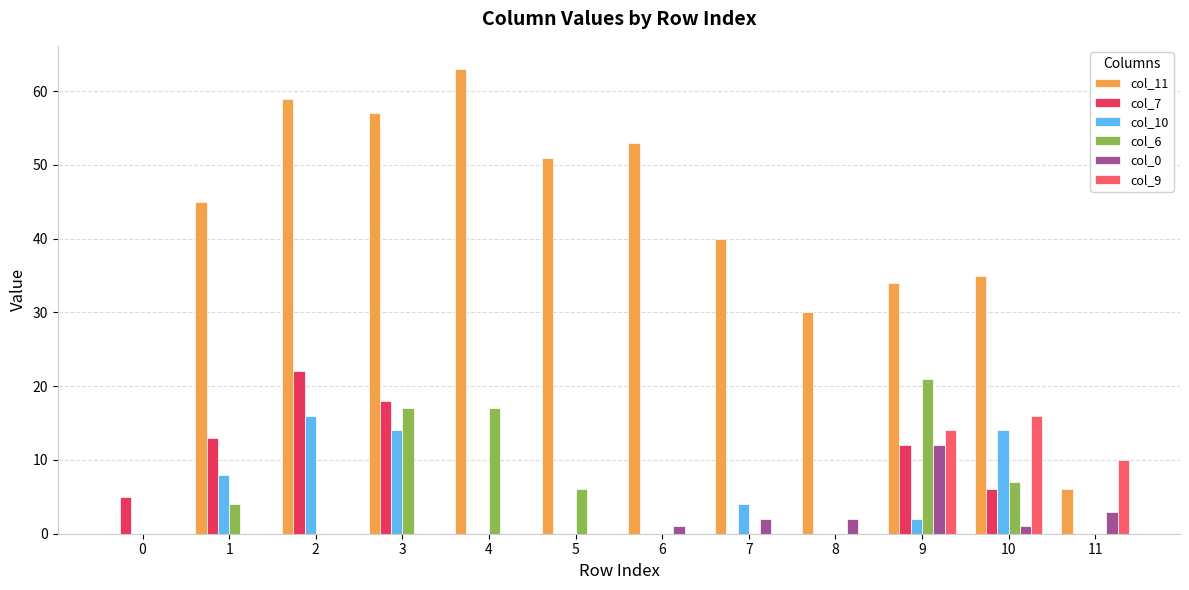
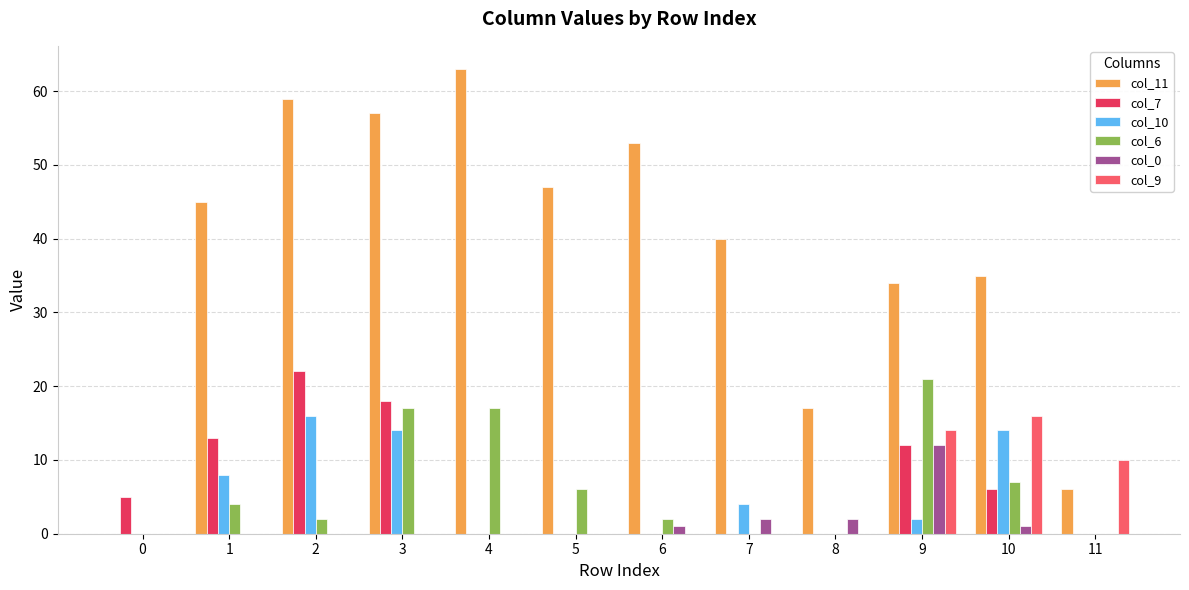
  {
    "col_11": {
      "0": 0,
      "1": 45,
      "2": 59,
      "3": 57,
      "4": 63,
-     "5": 51,
+     "5": 47,
      "6": 53,
      "7": 40,
-     "8": 30,
+     "8": 17,
      "9": 34,
      "10": 35,
      "11": 6
    },
    "col_10": {
      "0": 0,
      "1": 8,
      "2": 16,
      "3": 14,
      "4": 0,
      "5": 0,
      "6": 0,
      "7": 4,
      "8": 0,
      "9": 2,
      "10": 14,
      "11": 0
    },
    "col_6": {
      "0": 0,
      "1": 4,
-     "2": 0,
+     "2": 2,
      "3": 17,
      "4": 17,
      "5": 6,
-     "6": 0,
+     "6": 2,
      "7": 0,
      "8": 0,
      "9": 21,
      "10": 7,
      "11": 0
    },
    "col_0": {
      "0": 0,
      "1": 0,
      "2": 0,
      "3": 0,
      "4": 0,
      "5": 0,
      "6": 1,
      "7": 2,
      "8": 2,
      "9": 12,
      "10": 1,
-     "11": 3
+     "11": 0
    }
  }
